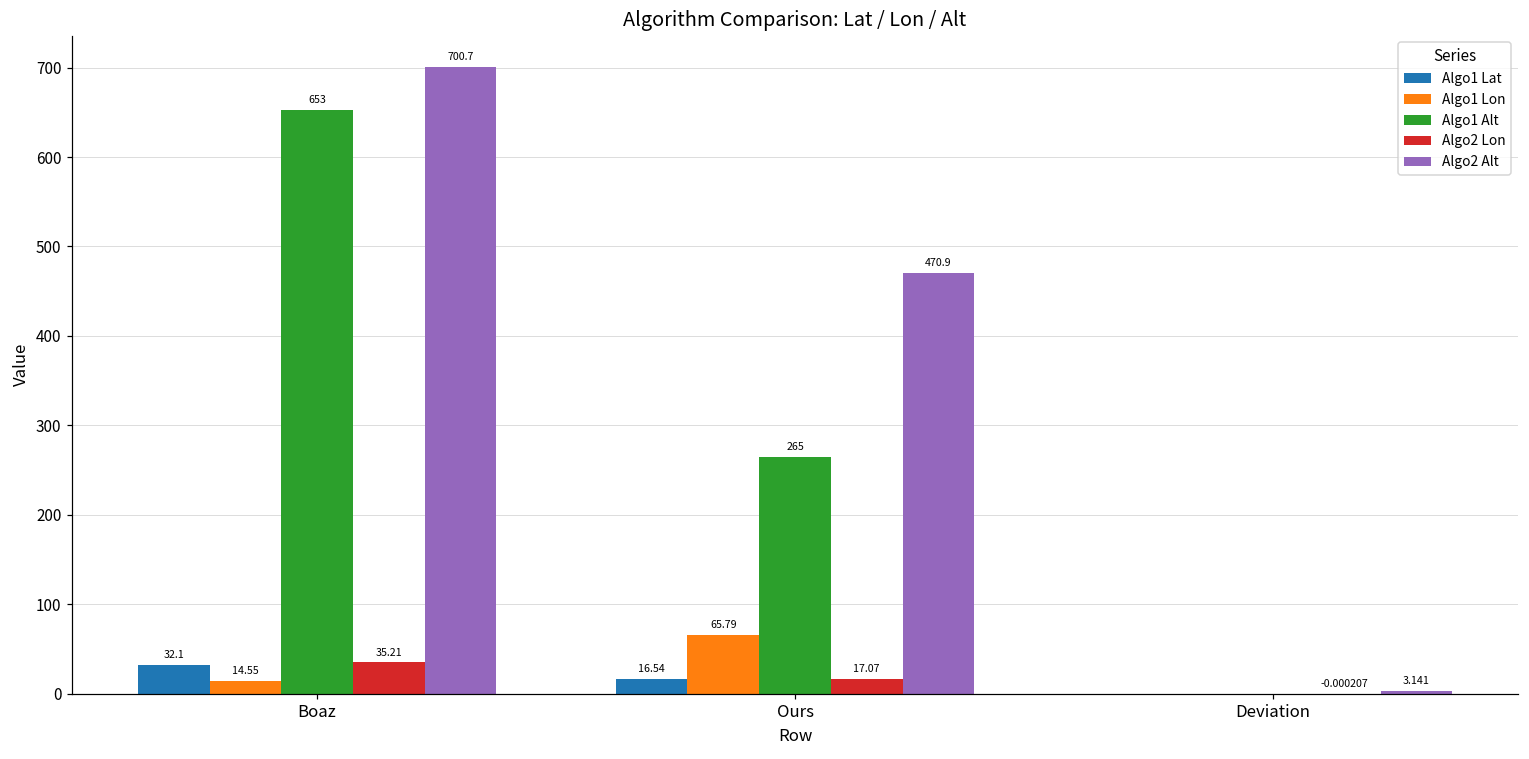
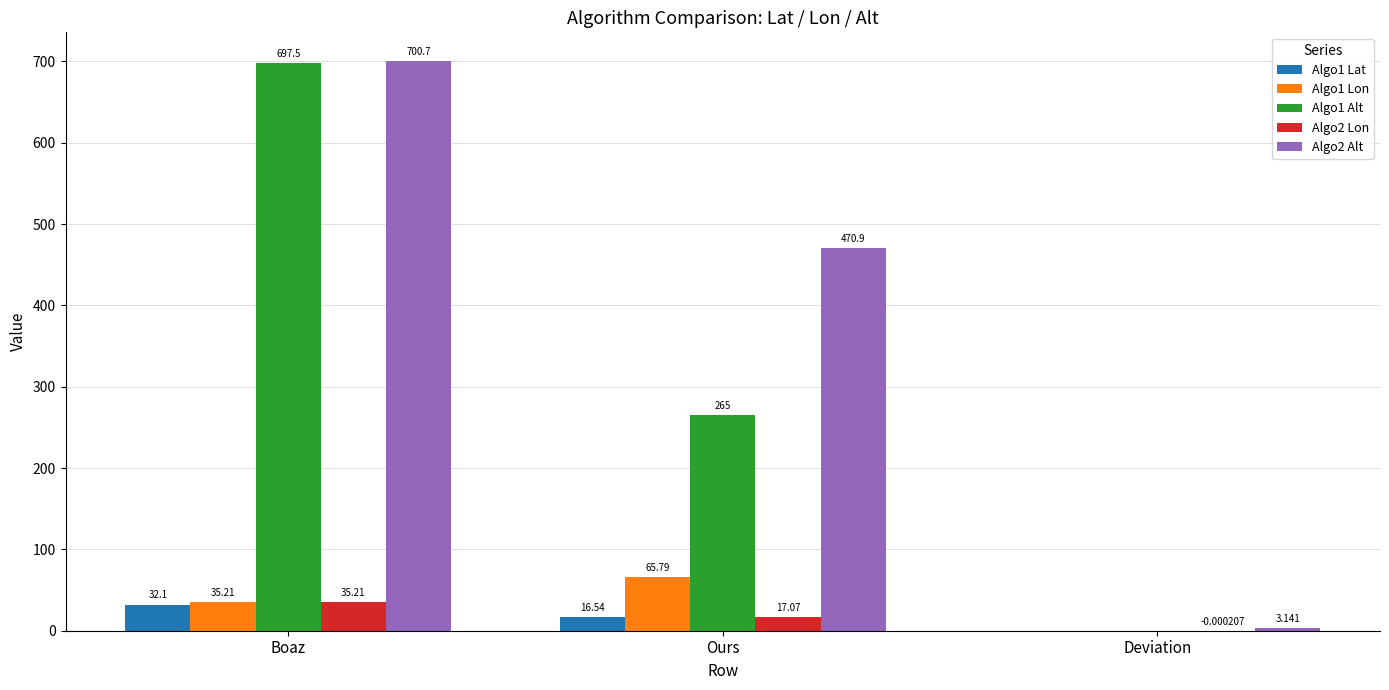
  {
    "Algo1 Lat": {
      "Boaz": 32.1,
      "Ours": 16.54
    },
    "Algo1 Lon": {
-     "Boaz": 14.55,
+     "Boaz": 35.21,
      "Ours": 65.79
    },
    "Algo1 Alt": {
-     "Boaz": 653,
+     "Boaz": 697.5,
      "Ours": 265
    },
    "Algo2 Lon": {
      "Boaz": 35.21,
      "Ours": 17.07,
      "Deviation": -0.000207
    },
    "Algo2 Alt": {
      "Boaz": 700.7,
      "Ours": 470.9,
      "Deviation": 3.141
    }
  }
